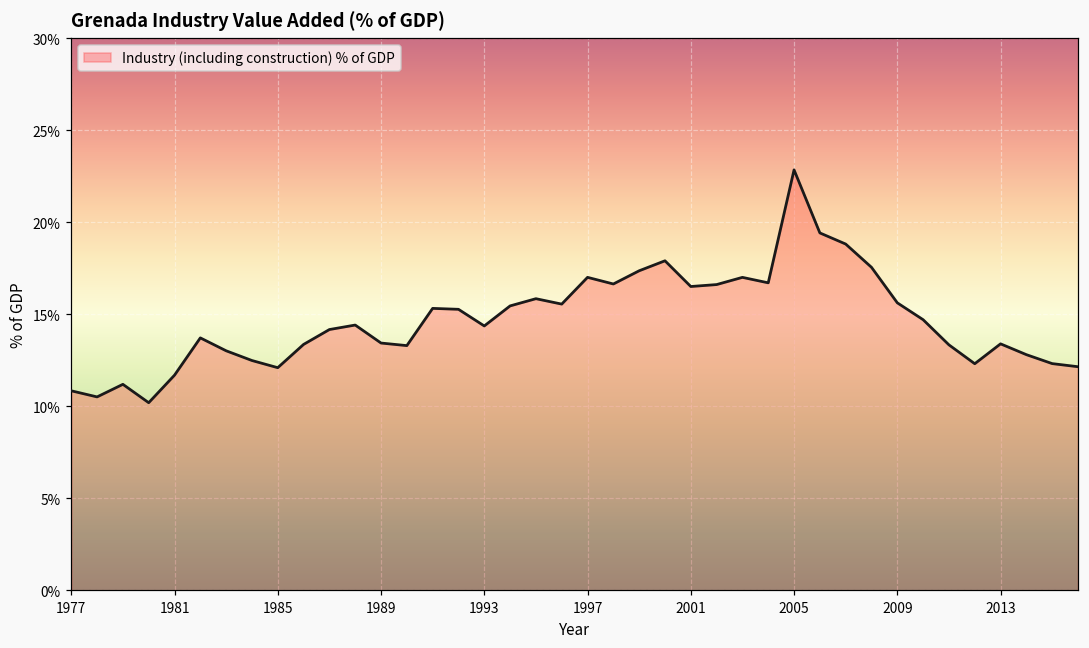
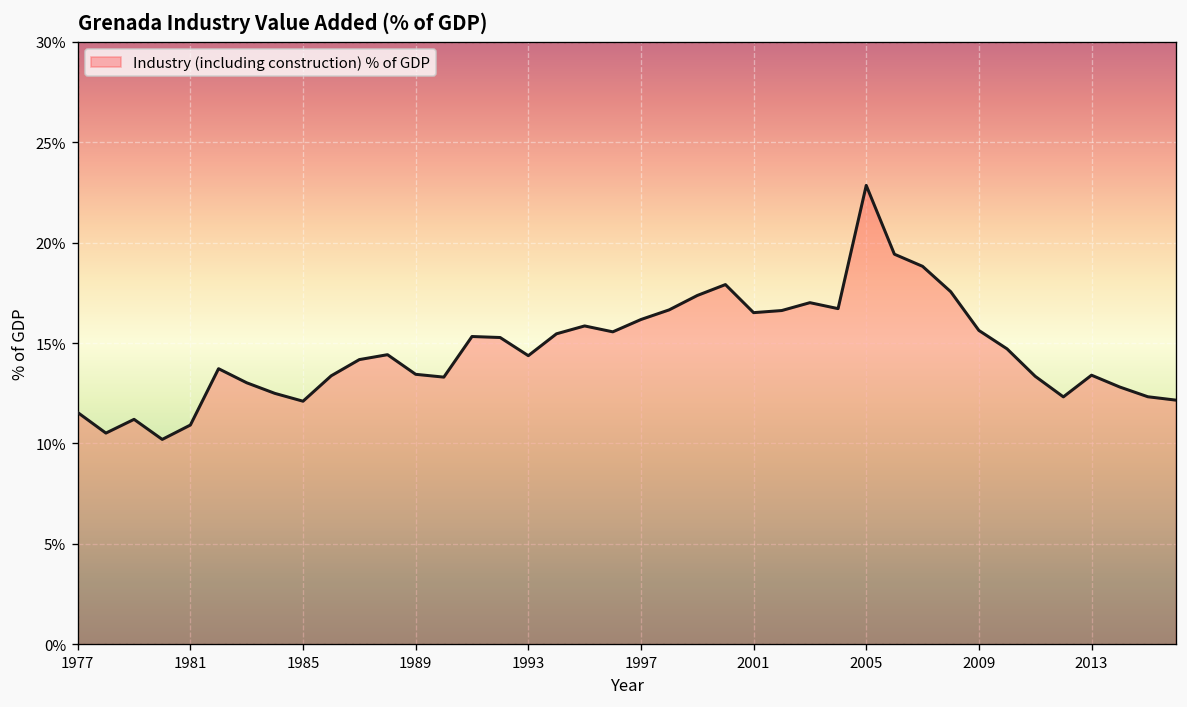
  {
-   "1977": "10.8%",
-   "1981": "11.7%",
+   "1977": "11.5%",
+   "1981": "10.9%",
    "1985": "12.1%",
    "1989": "13.4%",
    "1993": "14.4%",
-   "1997": "17.0%",
+   "1997": "16.2%",
    "2001": "16.5%",
    "2005": "22.8%",
    "2009": "15.6%",
    "2013": "13.4%"
  }
